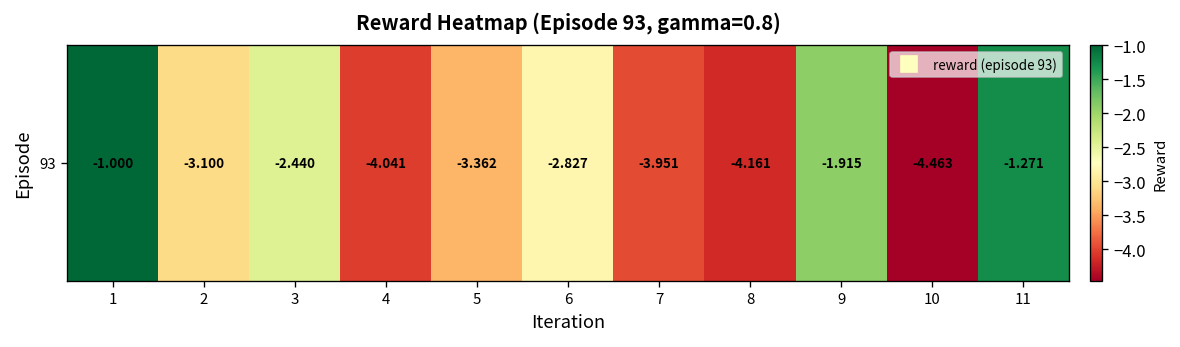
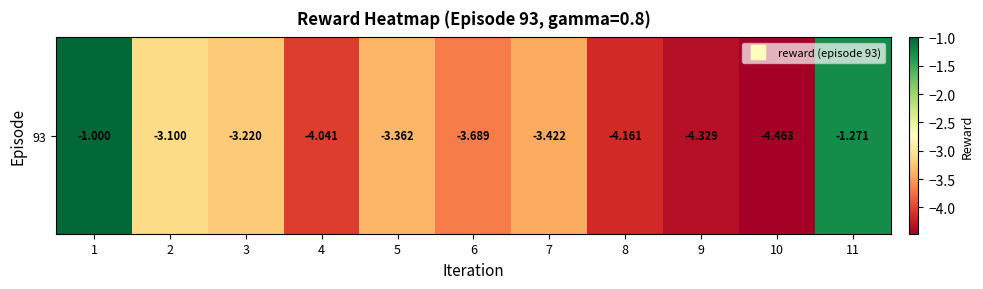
  {
    "93": {
      "1": -1.000,
      "2": -3.100,
-     "3": -2.440,
+     "3": -3.220,
      "4": -4.041,
      "5": -3.362,
-     "6": -2.827,
-     "7": -3.951,
+     "6": -3.689,
+     "7": -3.422,
      "8": -4.161,
-     "9": -1.915,
+     "9": -4.329,
      "10": -4.463,
      "11": -1.271
    }
  }
